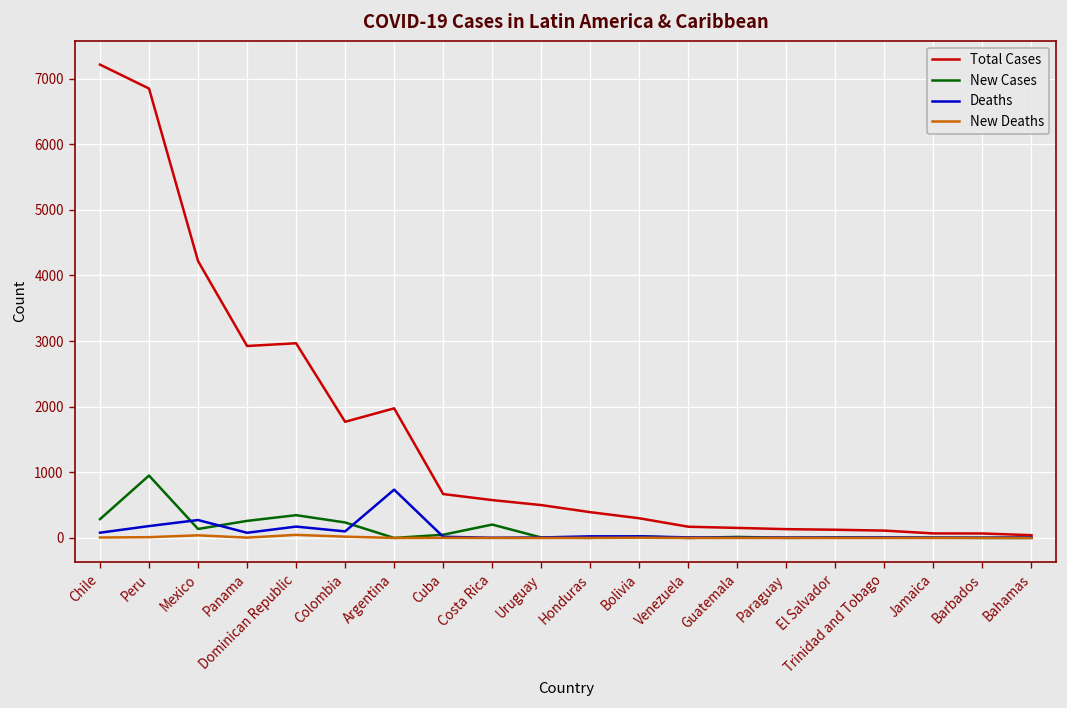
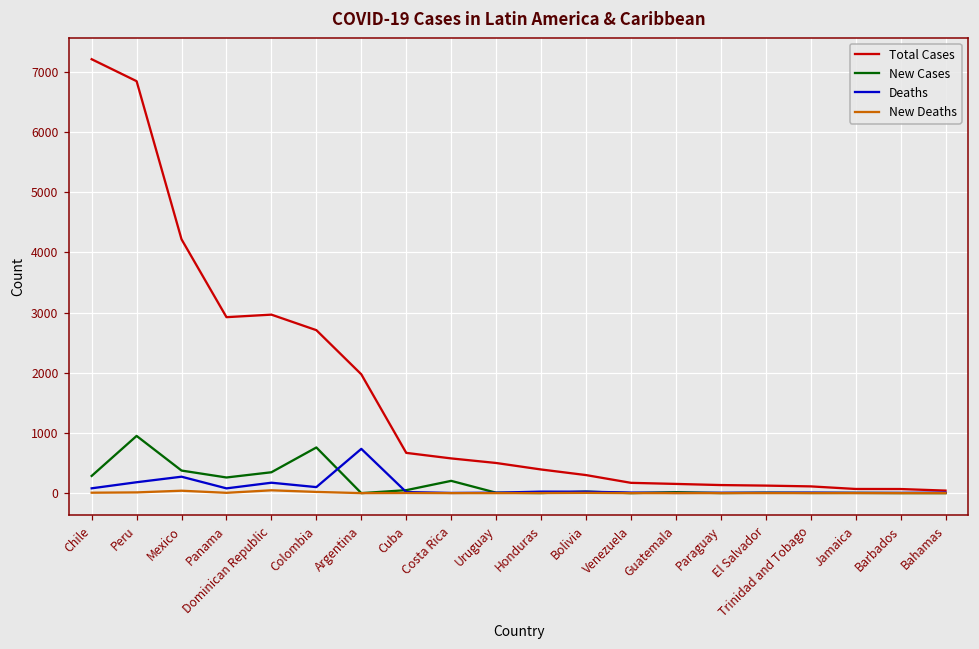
  {
    "Total Cases": {
      "Chile": 7200,
      "Peru": 6800,
      "Mexico": 4200,
      "Panama": 2900,
      "Dominican Republic": 3000,
-     "Colombia": 1800,
+     "Colombia": 2700,
      "Argentina": 2000,
      "Cuba": 700,
      "Costa Rica": 600,
      "Uruguay": 500,
      "Honduras": 400,
      "Bolivia": 300,
      "Venezuela": 200,
      "Guatemala": 200,
      "Paraguay": 100,
      "El Salvador": 100,
      "Trinidad and Tobago": 100,
      "Jamaica": 100,
      "Barbados": 100
    },
    "New Cases": {
      "Chile": 300,
      "Peru": 1000,
-     "Mexico": 100,
+     "Mexico": 400,
      "Panama": 300,
      "Dominican Republic": 300,
-     "Colombia": 200,
+     "Colombia": 800,
      "Costa Rica": 200
    },
    "Deaths": {
      "Chile": 100,
      "Peru": 200,
      "Mexico": 300,
      "Panama": 100,
      "Dominican Republic": 200,
      "Colombia": 100,
      "Argentina": 700
    },
    "New Deaths": {
      "Chile": 0,
      "Peru": 0,
      "Mexico": 0,
      "Panama": 0,
      "Dominican Republic": 0,
      "Colombia": 0
    }
  }
